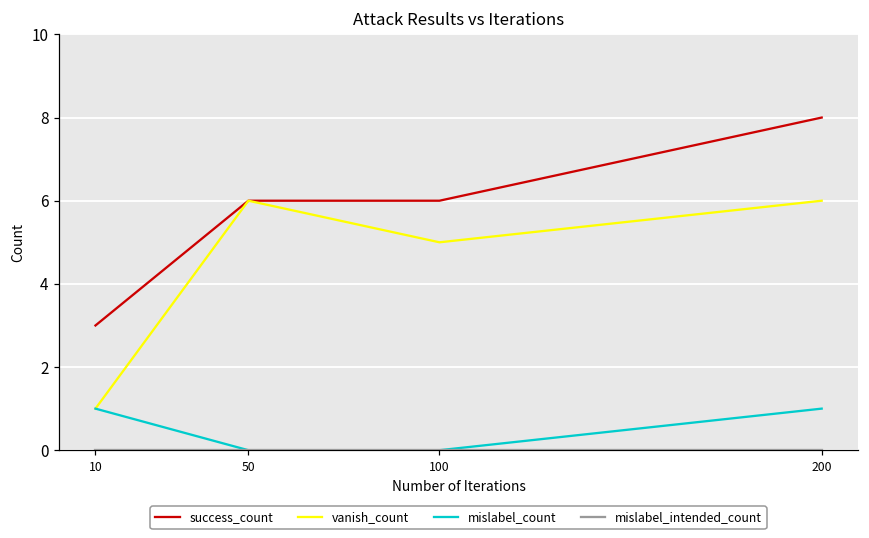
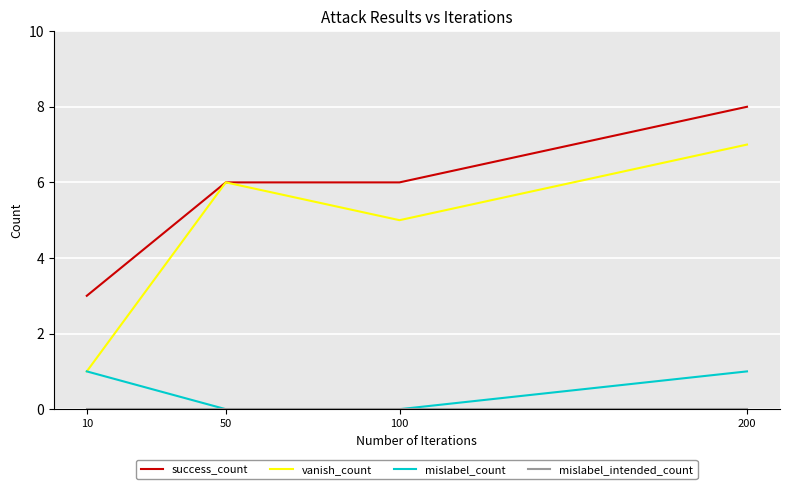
  {
    "success_count": {
      "10": 3,
      "100": 6,
      "200": 8
    },
    "vanish_count": {
      "100": 5,
-     "200": 6
+     "200": 7
    },
    "mislabel_count": {
      "200": 1
    },
    "mislabel_intended_count": {
      "10": 0,
      "200": 0
    }
  }
